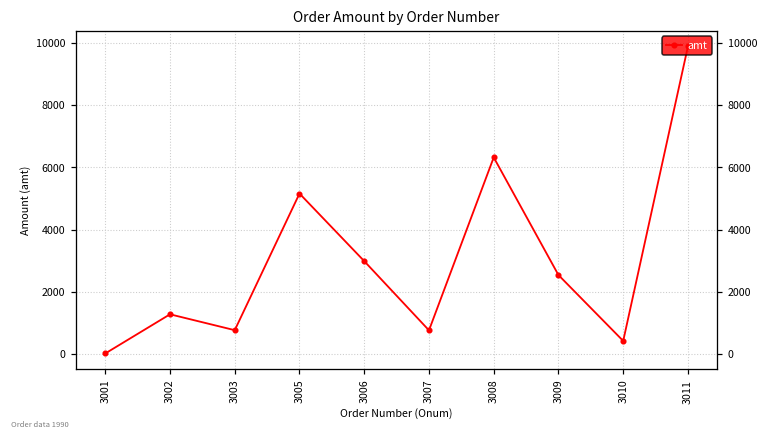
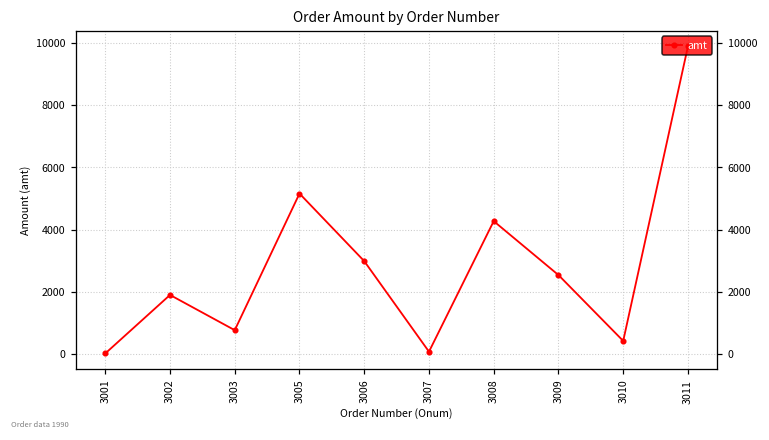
  {
    "3001": 0,
-   "3002": 1300,
+   "3002": 1900,
    "3003": 800,
    "3005": 5200,
    "3006": 3000,
-   "3007": 800,
-   "3008": 6300,
+   "3007": 100,
+   "3008": 4300,
    "3009": 2500,
    "3010": 400
  }
